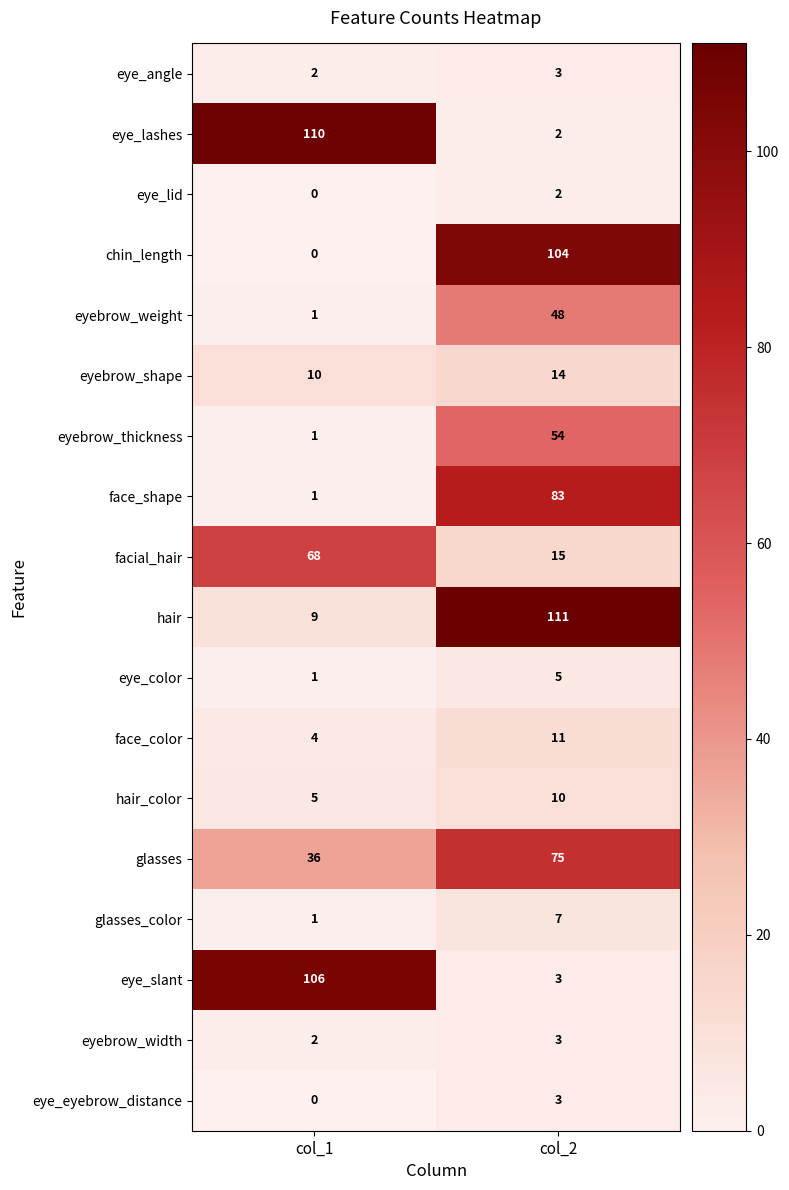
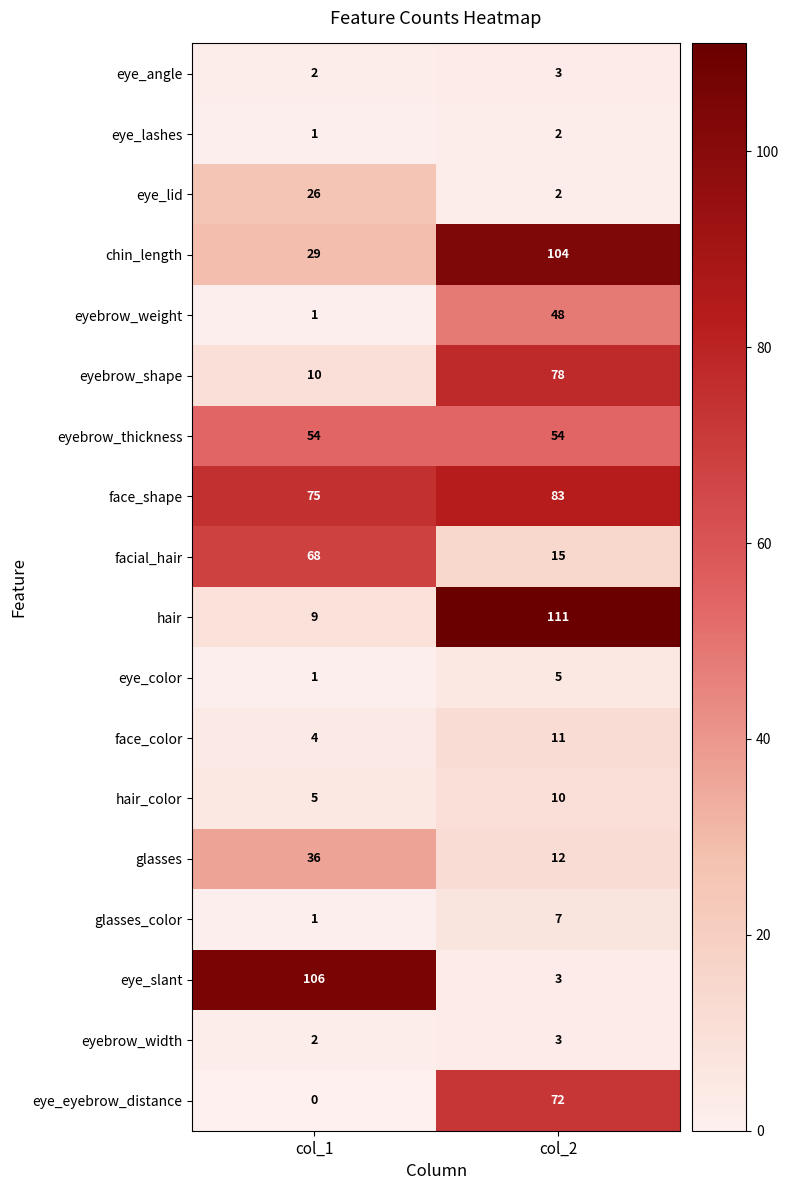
  {
    "eye_angle": {
      "col_1": 2,
      "col_2": 3
    },
    "eye_lashes": {
-     "col_1": 110,
+     "col_1": 1,
      "col_2": 2
    },
    "eye_lid": {
-     "col_1": 0,
+     "col_1": 26,
      "col_2": 2
    },
    "chin_length": {
-     "col_1": 0,
+     "col_1": 29,
      "col_2": 104
    },
    "eyebrow_weight": {
      "col_1": 1,
      "col_2": 48
    },
    "eyebrow_shape": {
      "col_1": 10,
-     "col_2": 14
+     "col_2": 78
    },
    "eyebrow_thickness": {
-     "col_1": 1,
+     "col_1": 54,
      "col_2": 54
    },
    "face_shape": {
-     "col_1": 1,
+     "col_1": 75,
      "col_2": 83
    },
    "facial_hair": {
      "col_1": 68,
      "col_2": 15
    },
    "hair": {
      "col_1": 9,
      "col_2": 111
    },
    "eye_color": {
      "col_1": 1,
      "col_2": 5
    },
    "face_color": {
      "col_1": 4,
      "col_2": 11
    },
    "hair_color": {
      "col_1": 5,
      "col_2": 10
    },
    "glasses": {
      "col_1": 36,
-     "col_2": 75
+     "col_2": 12
    },
    "glasses_color": {
      "col_1": 1,
      "col_2": 7
    },
    "eye_slant": {
      "col_1": 106,
      "col_2": 3
    },
    "eyebrow_width": {
      "col_1": 2,
      "col_2": 3
    },
    "eye_eyebrow_distance": {
      "col_1": 0,
-     "col_2": 3
+     "col_2": 72
    }
  }
